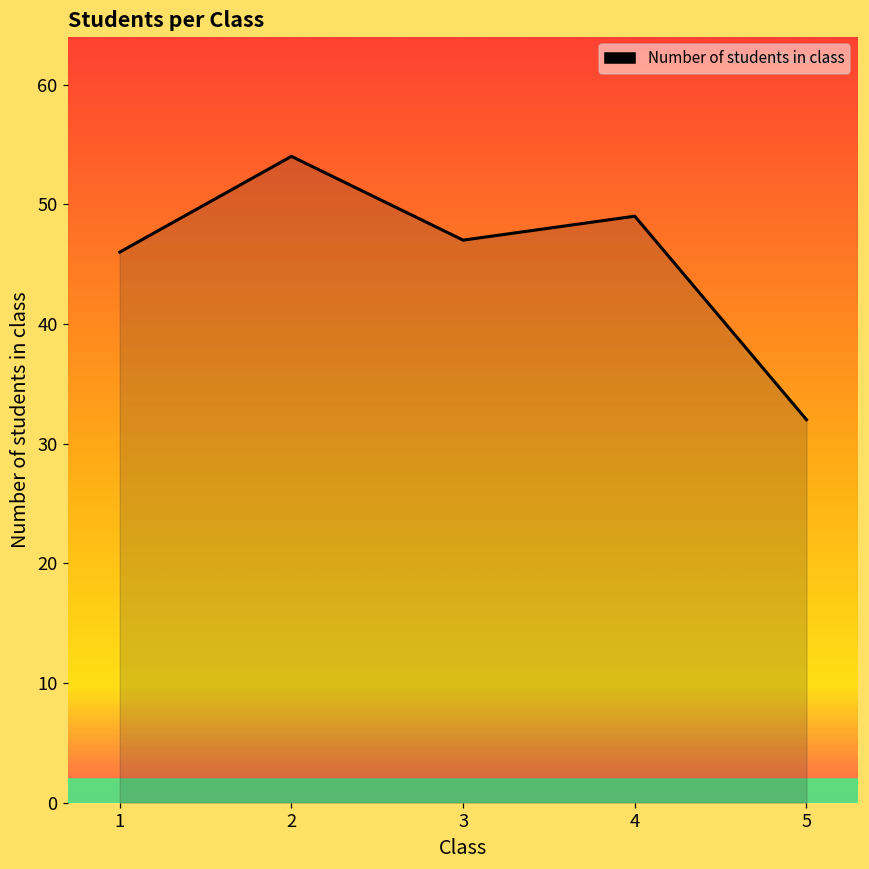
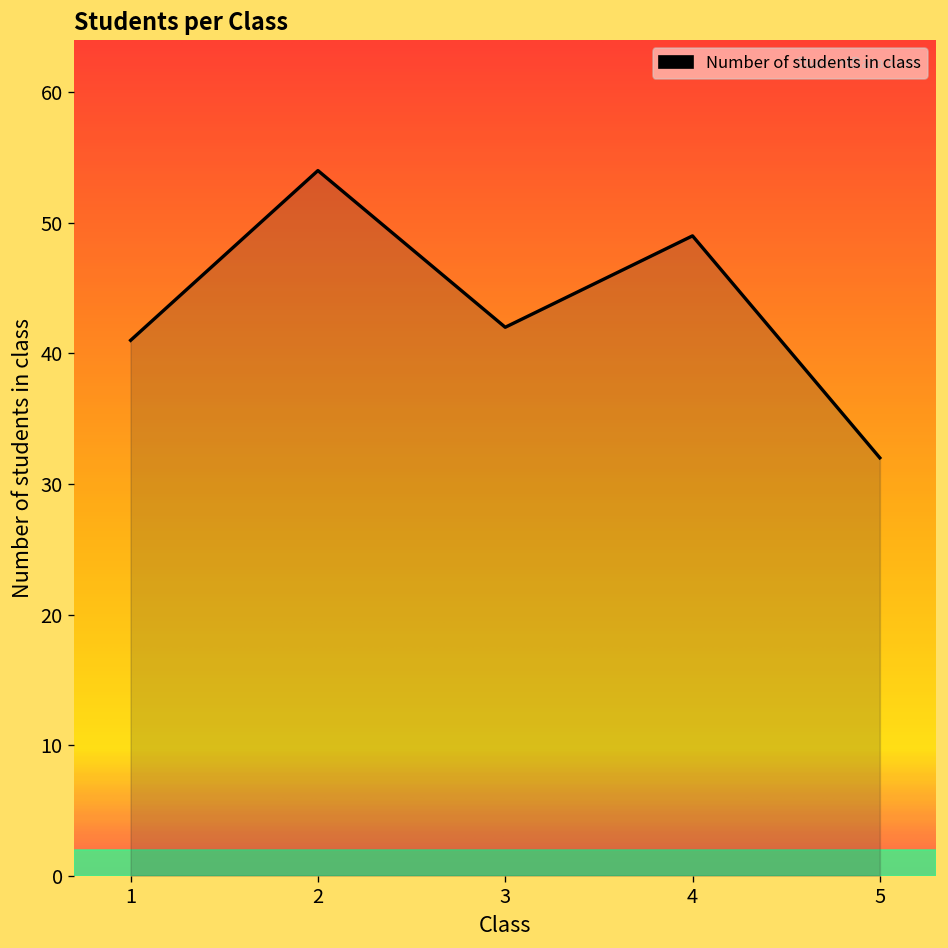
  {
-   "1": 46,
+   "1": 41,
    "2": 54,
-   "3": 47,
+   "3": 42,
    "4": 49,
    "5": 32
  }
